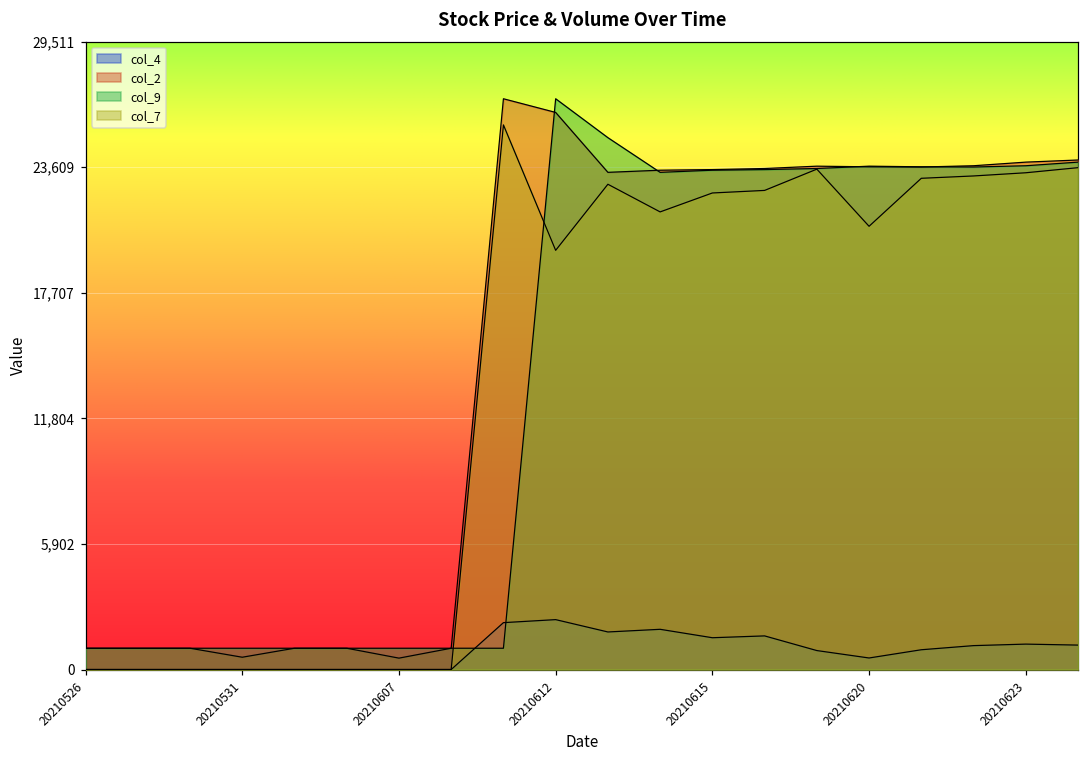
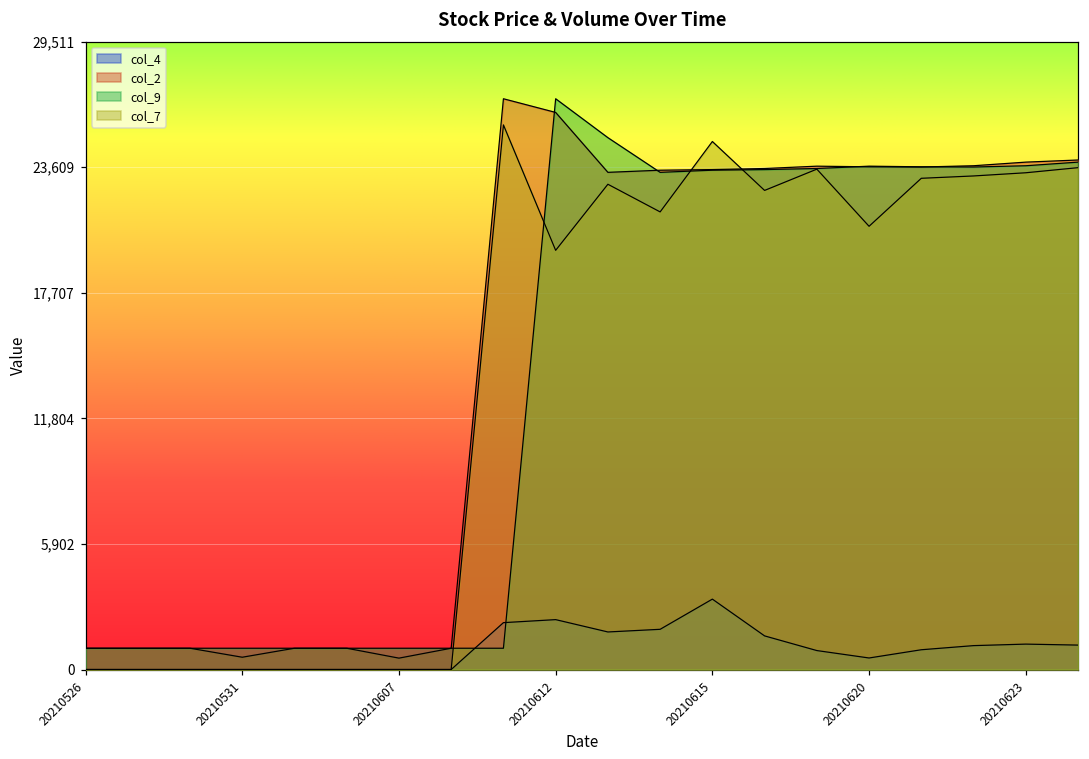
  {
    "col_4": {
      "20210612": "2,300",
-     "20210615": "1,500",
+     "20210615": "3,300",
      "20210620": "500",
      "20210623": "1,200"
    },
    "col_2": {
      "20210531": "600",
      "20210607": "500",
      "20210612": "26,200",
      "20210623": "23,900"
    },
    "col_9": {
      "20210531": "1,000",
      "20210607": "1,000",
      "20210612": "26,800",
      "20210623": "23,700"
    },
    "col_7": {
      "20210612": "19,700",
-     "20210615": "22,400",
+     "20210615": "24,800",
      "20210620": "20,800",
      "20210623": "23,400"
    }
  }
